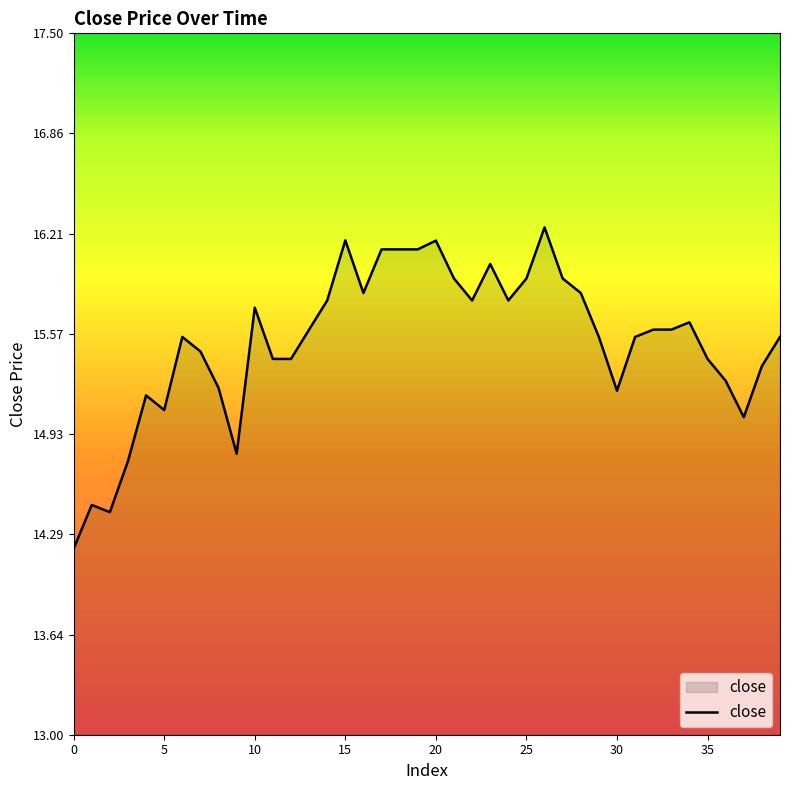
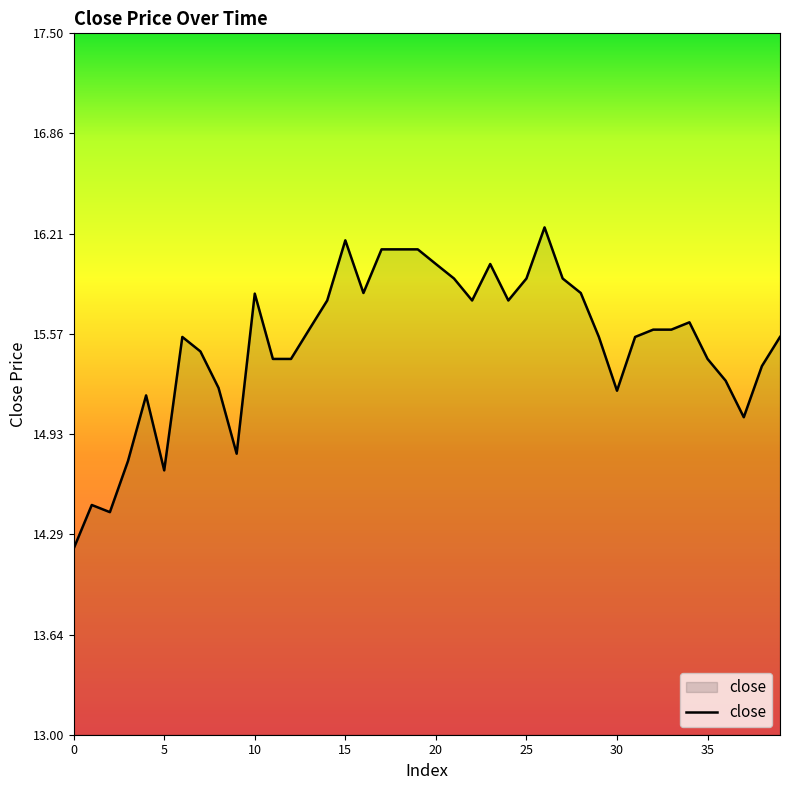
  {
    "0": 14.19,
-   "5": 15.08,
-   "10": 15.74,
+   "5": 14.70,
+   "10": 15.83,
    "15": 16.17,
-   "20": 16.17,
+   "20": 16.02,
    "25": 15.93,
    "30": 15.21,
    "35": 15.41
  }
